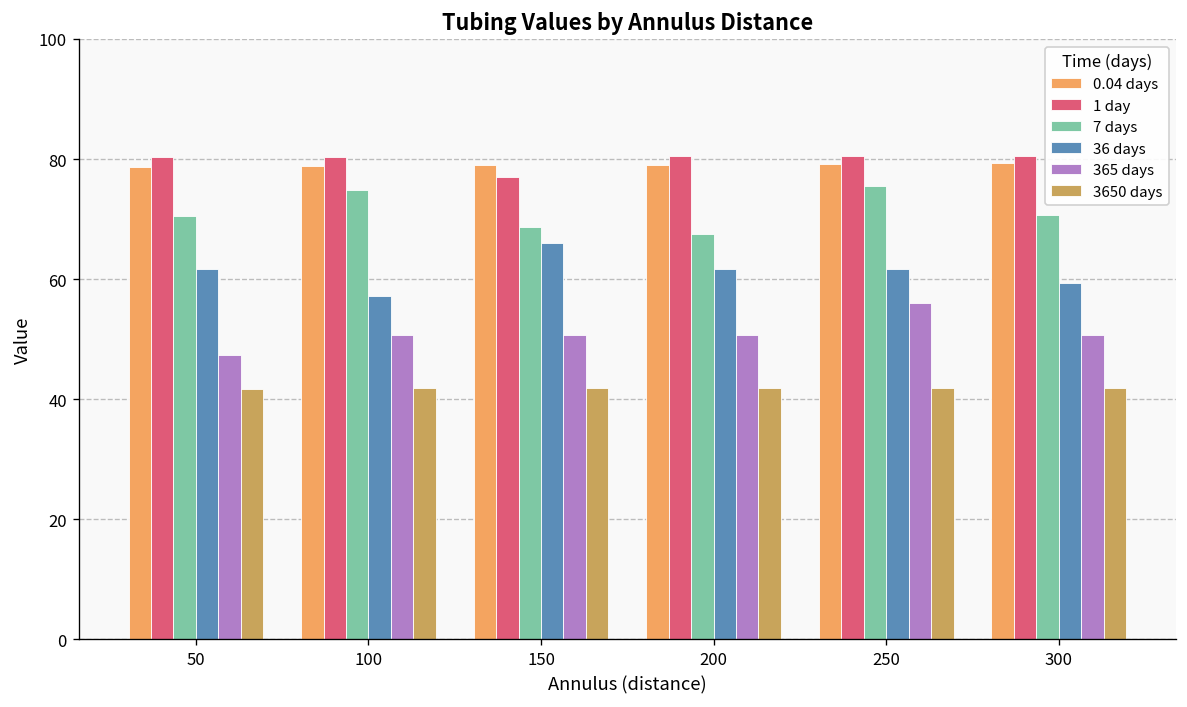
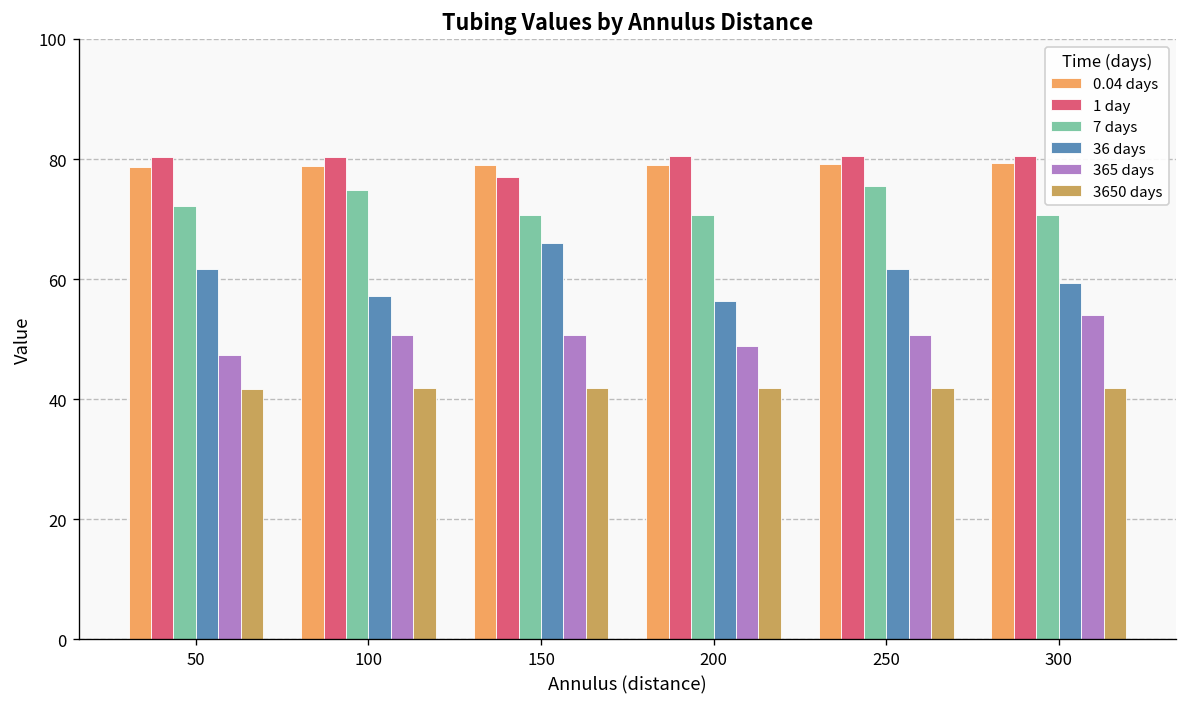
  {
    "1 day": {
      "50": 80,
      "100": 80,
      "150": 77,
      "200": 80,
      "250": 81,
      "300": 81
    },
    "7 days": {
-     "50": 71,
+     "50": 72,
      "100": 75,
-     "150": 69,
-     "200": 68,
+     "150": 71,
+     "200": 71,
      "250": 75,
      "300": 71
    },
    "36 days": {
      "50": 62,
      "100": 57,
      "150": 66,
-     "200": 62,
+     "200": 56,
      "250": 62,
      "300": 59
    },
    "365 days": {
      "50": 47,
      "100": 51,
      "150": 51,
-     "200": 51,
-     "250": 56,
-     "300": 51
+     "200": 49,
+     "250": 51,
+     "300": 54
    }
  }
